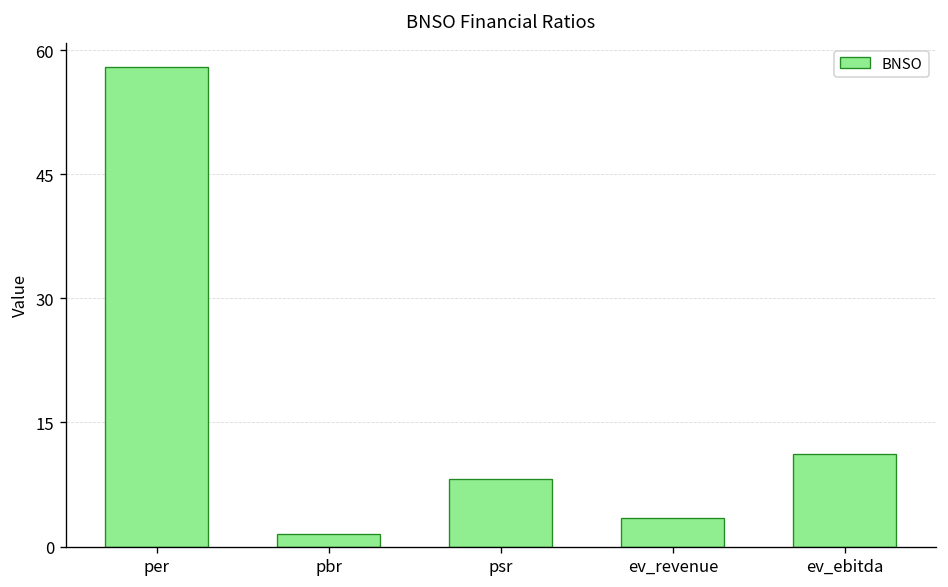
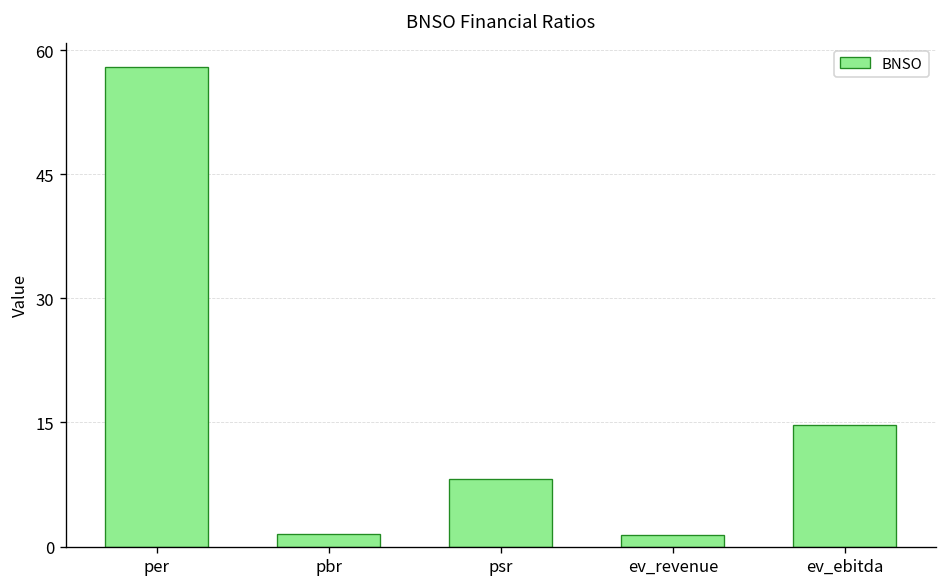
  {
    "per": 58,
    "pbr": 2,
    "psr": 8,
-   "ev_revenue": 3,
-   "ev_ebitda": 11
+   "ev_revenue": 1,
+   "ev_ebitda": 15
  }
